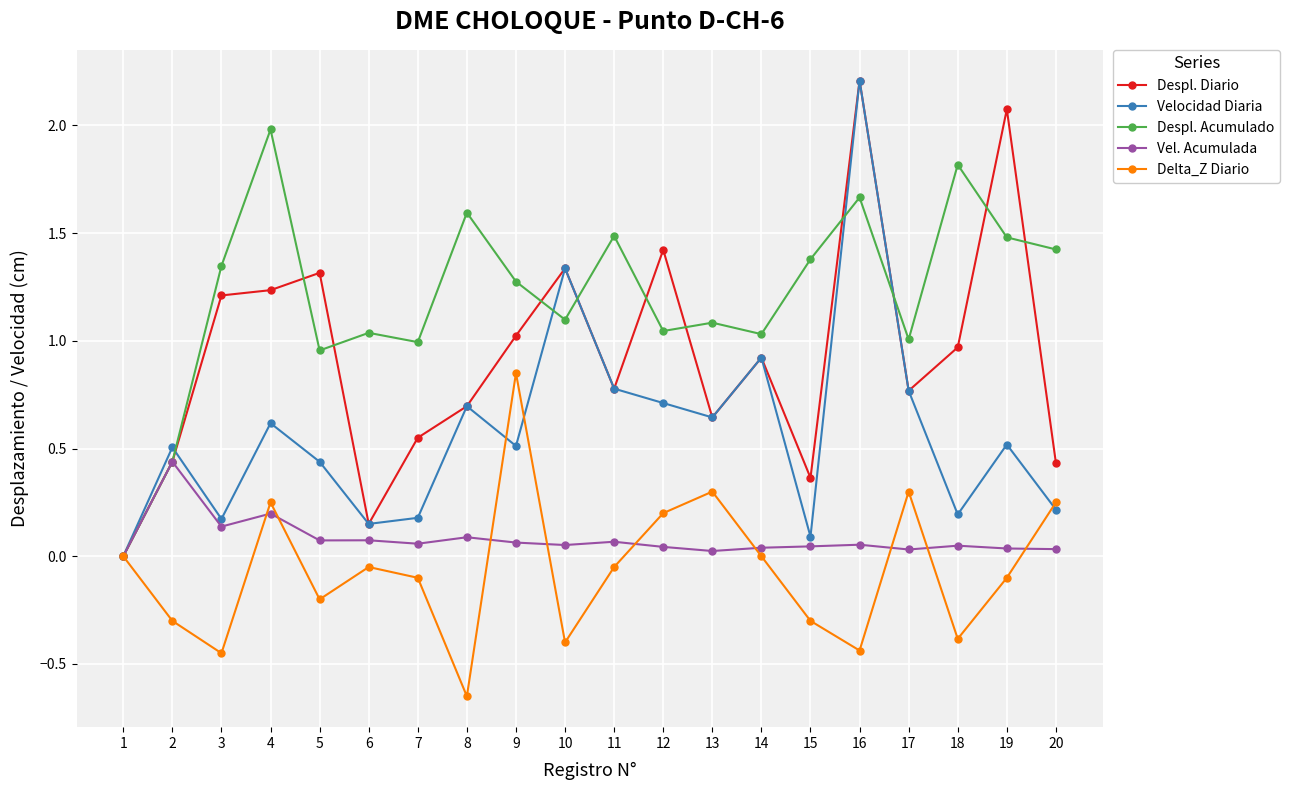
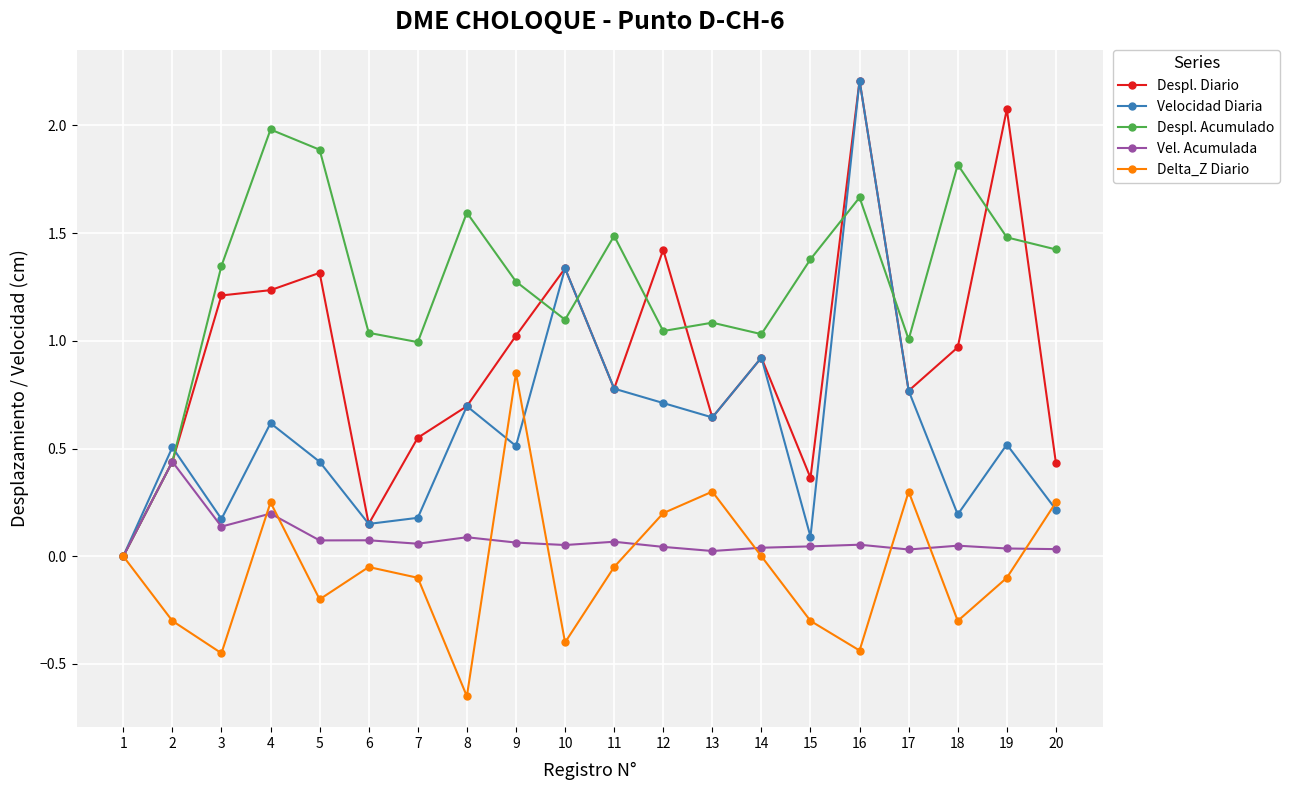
  {
    "Despl. Diario": {
      "3": 1.21,
      "4": 1.23,
      "5": 1.32,
      "7": 0.55,
      "9": 1.02,
      "12": 1.42,
      "15": 0.36,
      "18": 0.97,
      "19": 2.07,
      "20": 0.43
    },
    "Velocidad Diaria": {
      "2": 0.51,
      "3": 0.17,
      "4": 0.62,
      "5": 0.44,
      "7": 0.18,
      "9": 0.51,
      "12": 0.71,
      "15": 0.09,
      "18": 0.19,
      "19": 0.52,
      "20": 0.22
    },
    "Despl. Acumulado": {
      "3": 1.35,
      "4": 1.98,
-     "5": 0.96,
+     "5": 1.89,
      "6": 1.04,
      "7": 0.99,
      "8": 1.59,
      "9": 1.27,
      "10": 1.10,
      "11": 1.49,
      "12": 1.05,
      "13": 1.08,
      "14": 1.03,
      "15": 1.38,
      "16": 1.67,
      "17": 1.01,
      "18": 1.82,
      "19": 1.48,
      "20": 1.42
    },
    "Vel. Acumulada": {
      "3": 0.14,
      "4": 0.20,
      "5": 0.07,
      "6": 0.07,
      "7": 0.06,
      "8": 0.09,
      "9": 0.06,
      "10": 0.05,
      "11": 0.07,
      "12": 0.04,
      "13": 0.02,
      "14": 0.04,
      "15": 0.05,
      "16": 0.05,
      "17": 0.03,
      "18": 0.05,
      "19": 0.04,
      "20": 0.03
    },
    "Delta_Z Diario": {
      "2": -0.30,
      "3": -0.45,
      "4": 0.25,
      "5": -0.20,
      "6": -0.05,
      "7": -0.10,
      "8": -0.65,
      "9": 0.85,
      "10": -0.40,
      "11": -0.05,
      "12": 0.20,
      "13": 0.30,
      "14": 0.00,
      "15": -0.30,
      "16": -0.44,
      "17": 0.30,
-     "18": -0.38,
+     "18": -0.30,
      "19": -0.10,
      "20": 0.25
    }
  }
